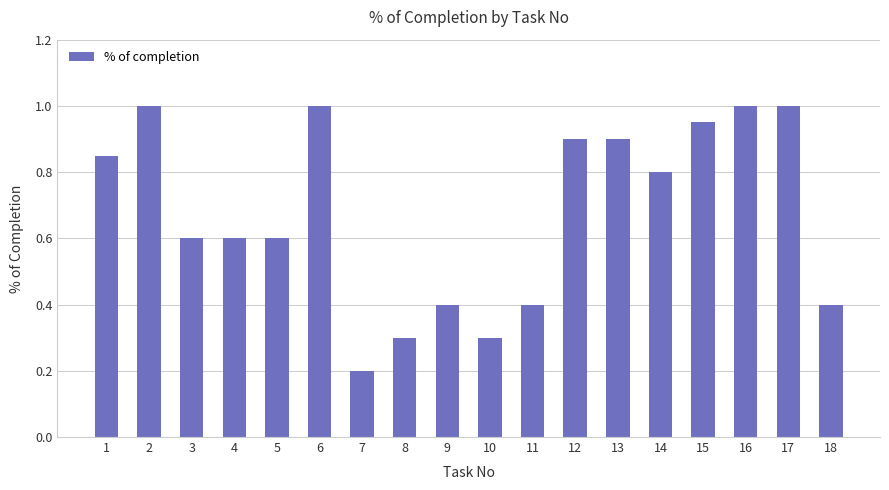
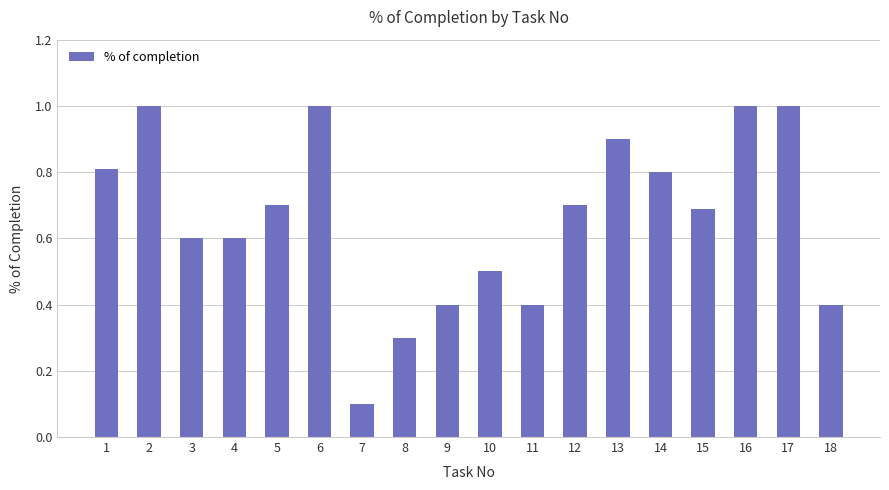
  {
-   "1": 0.85,
+   "1": 0.81,
    "2": 1.00,
    "3": 0.60,
    "4": 0.60,
-   "5": 0.6,
+   "5": 0.7,
    "6": 1.00,
-   "7": 0.2,
+   "7": 0.1,
    "8": 0.30,
    "9": 0.40,
-   "10": 0.3,
+   "10": 0.5,
    "11": 0.40,
-   "12": 0.9,
+   "12": 0.7,
    "13": 0.90,
    "14": 0.80,
-   "15": 0.95,
+   "15": 0.69,
    "16": 1.00,
    "17": 1.00,
    "18": 0.40
  }
